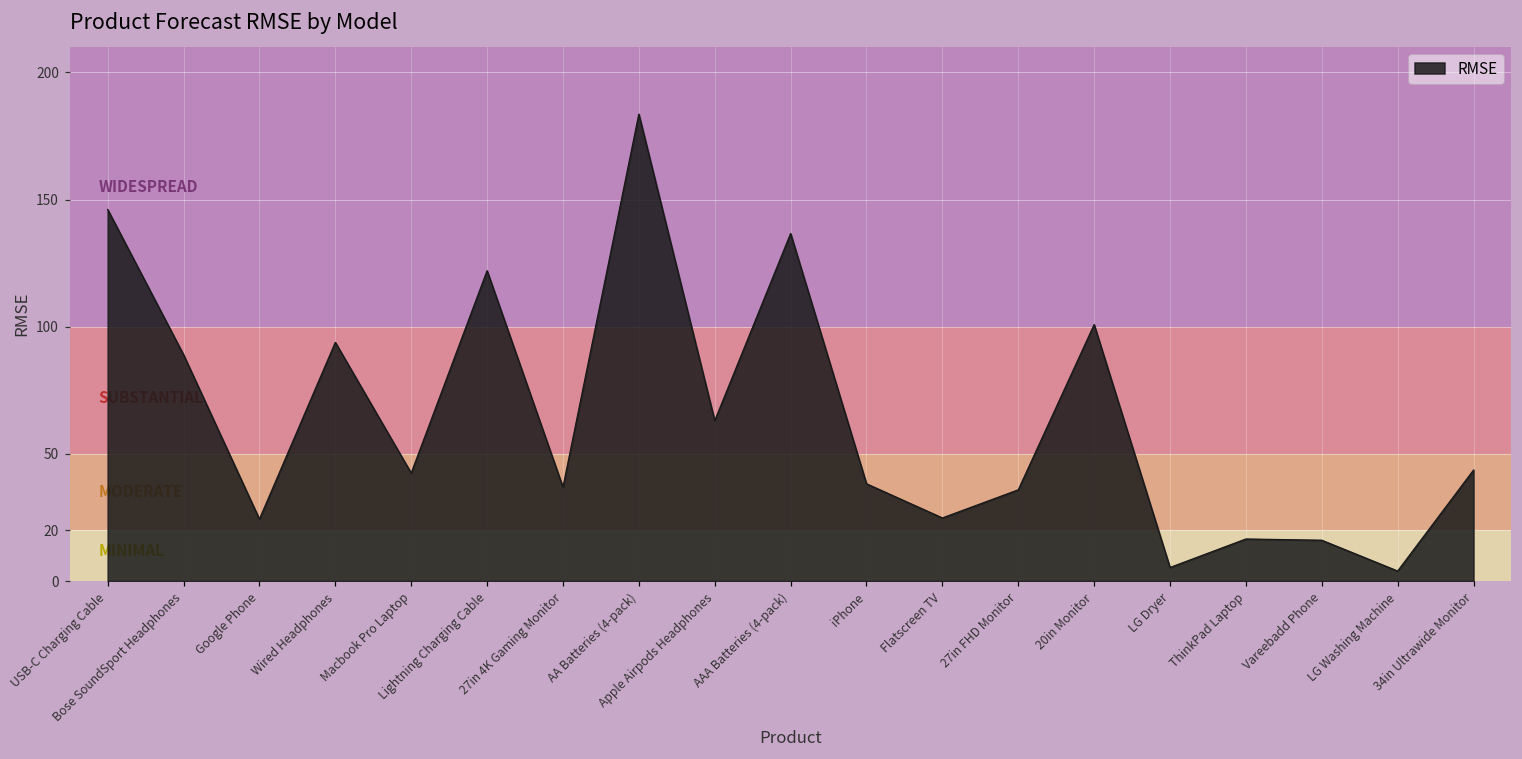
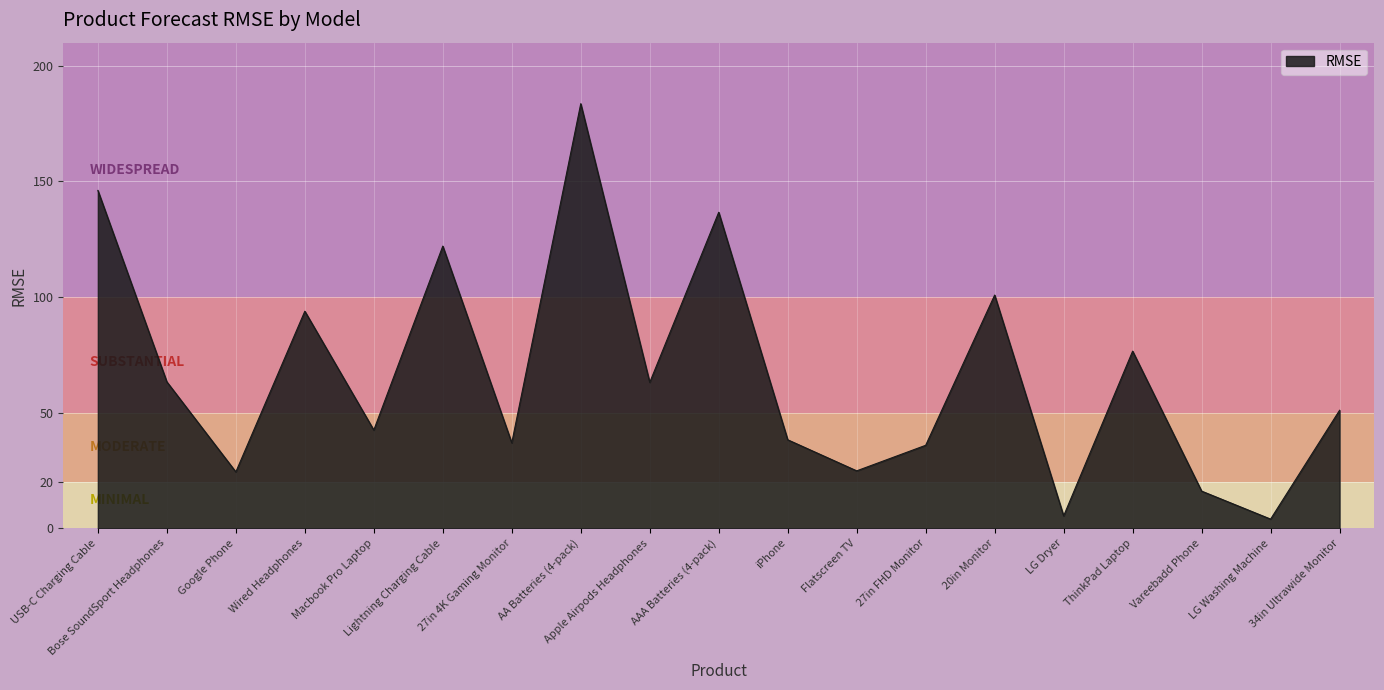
  {
    "USB-C Charging Cable": 146,
-   "Bose SoundSport Headphones": 89,
+   "Bose SoundSport Headphones": 63,
    "Google Phone": 24,
    "Wired Headphones": 94,
    "Macbook Pro Laptop": 42,
    "Lightning Charging Cable": 122,
    "27in 4K Gaming Monitor": 37,
    "AA Batteries (4-pack)": 184,
    "Apple Airpods Headphones": 63,
    "AAA Batteries (4-pack)": 137,
    "iPhone": 38,
    "Flatscreen TV": 25,
    "27in FHD Monitor": 36,
    "20in Monitor": 101,
    "LG Dryer": 5,
-   "ThinkPad Laptop": 17,
+   "ThinkPad Laptop": 77,
    "Vareebadd Phone": 16,
    "LG Washing Machine": 4,
-   "34in Ultrawide Monitor": 44
+   "34in Ultrawide Monitor": 51
  }
